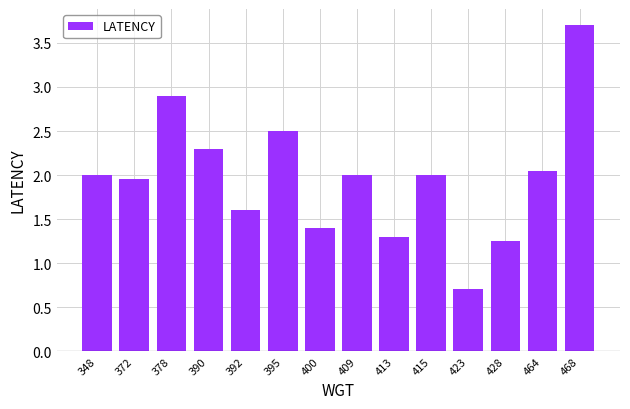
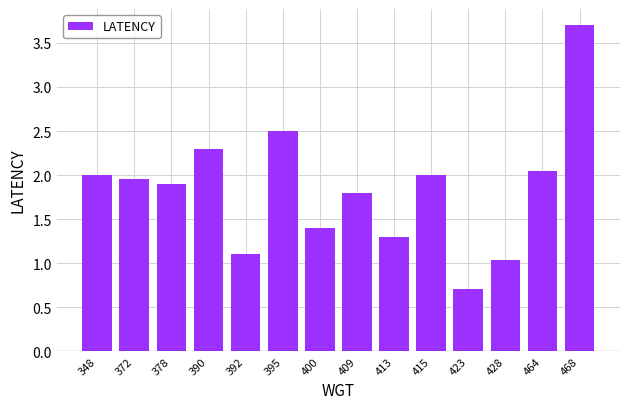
  {
    "348": 2.0,
    "372": 2.0,
-   "378": 2.9,
+   "378": 1.9,
    "390": 2.3,
-   "392": 1.6,
+   "392": 1.1,
    "395": 2.5,
    "400": 1.4,
-   "409": 2.0,
+   "409": 1.8,
    "413": 1.3,
    "415": 2.0,
    "423": 0.7,
-   "428": 1.3,
+   "428": 1.0,
    "464": 2.1,
    "468": 3.7
  }
